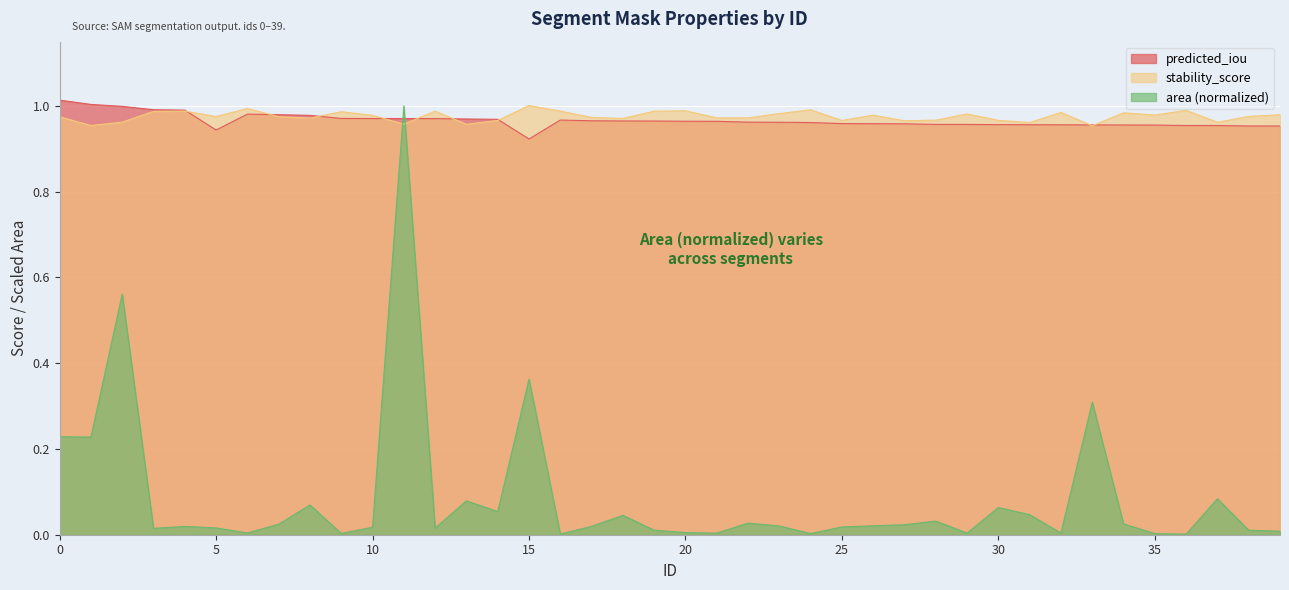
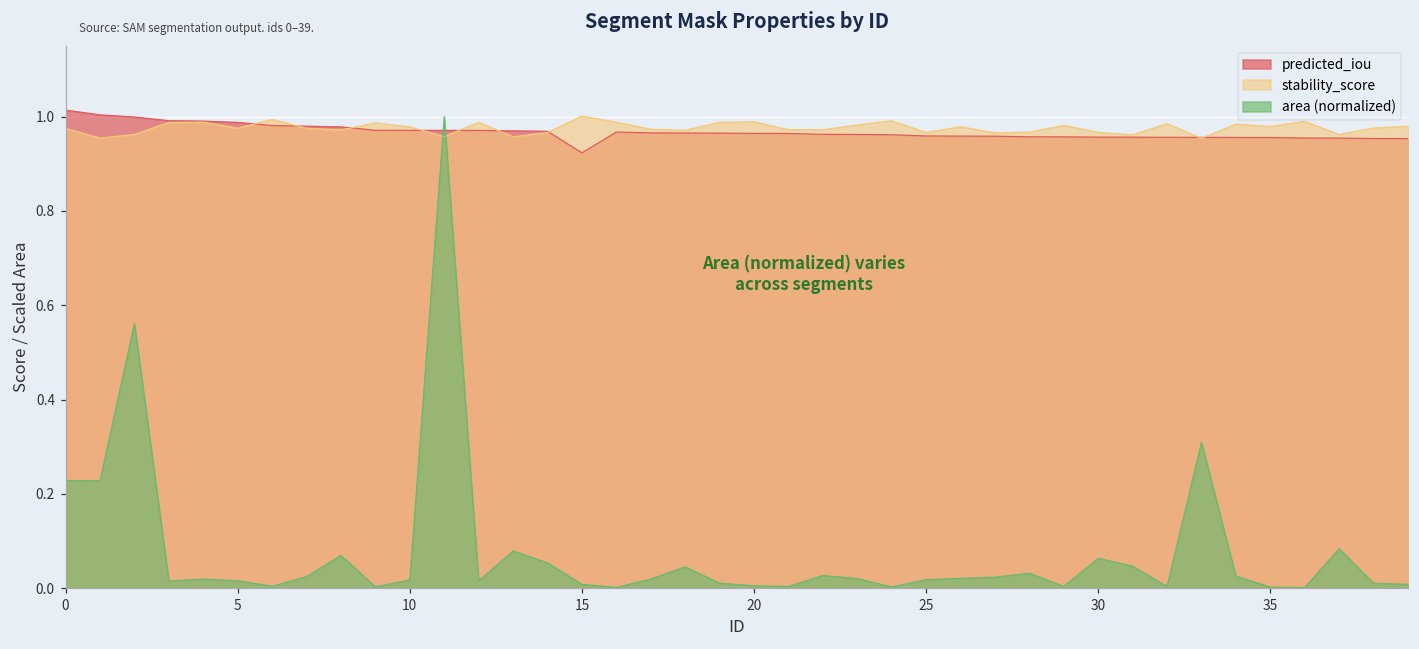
  {
    "predicted_iou": {
      "0": 1.01,
-     "5": 0.94,
+     "5": 0.99,
      "10": 0.97,
      "15": 0.92,
      "20": 0.96,
      "25": 0.96,
      "30": 0.96,
      "35": 0.96
    },
    "stability_score": {
      "0": 0.97,
      "5": 0.98,
      "10": 0.98,
      "15": 1.00,
      "20": 0.99,
      "25": 0.97,
      "30": 0.97,
      "35": 0.98
    },
    "area (normalized)": {
      "0": 0.23,
      "5": 0.02,
      "10": 0.02,
-     "15": 0.36,
+     "15": 0.01,
      "20": 0.01,
      "25": 0.02,
      "30": 0.06,
      "35": 0.00
    }
  }
